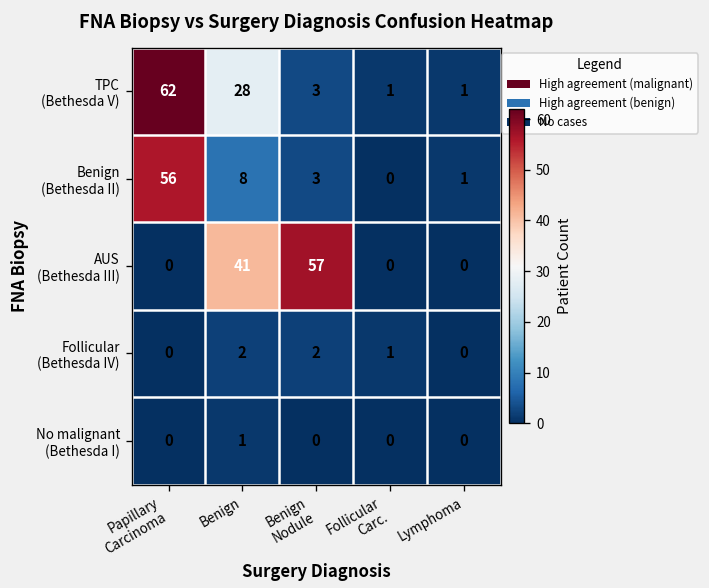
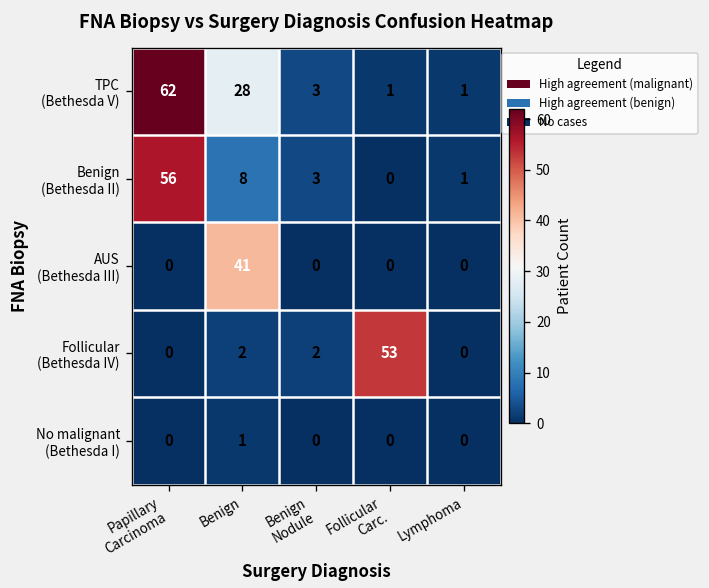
  {
    "TPC (Bethesda V)": {
      "Papillary Carcinoma": 62,
      "Benign": 28,
      "Benign Nodule": 3,
      "Follicular Carc.": 1,
      "Lymphoma": 1
    },
    "Benign (Bethesda II)": {
      "Papillary Carcinoma": 56,
      "Benign": 8,
      "Benign Nodule": 3,
      "Follicular Carc.": 0,
      "Lymphoma": 1
    },
    "AUS (Bethesda III)": {
      "Papillary Carcinoma": 0,
      "Benign": 41,
-     "Benign Nodule": 57,
+     "Benign Nodule": 0,
      "Follicular Carc.": 0,
      "Lymphoma": 0
    },
    "Follicular (Bethesda IV)": {
      "Papillary Carcinoma": 0,
      "Benign": 2,
      "Benign Nodule": 2,
-     "Follicular Carc.": 1,
+     "Follicular Carc.": 53,
      "Lymphoma": 0
    },
    "No malignant (Bethesda I)": {
      "Papillary Carcinoma": 0,
      "Benign": 1,
      "Benign Nodule": 0,
      "Follicular Carc.": 0,
      "Lymphoma": 0
    }
  }
